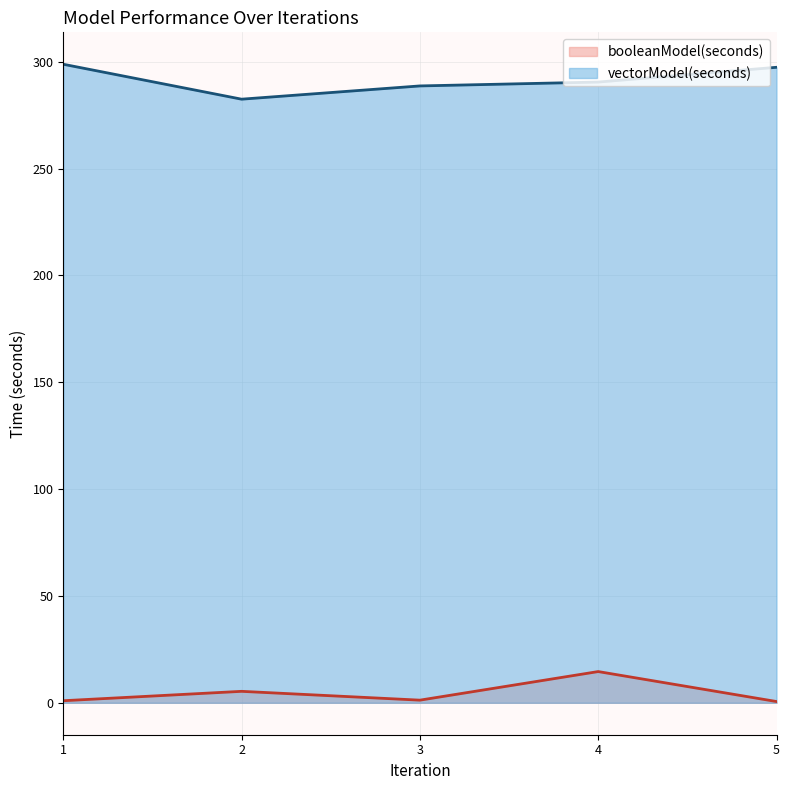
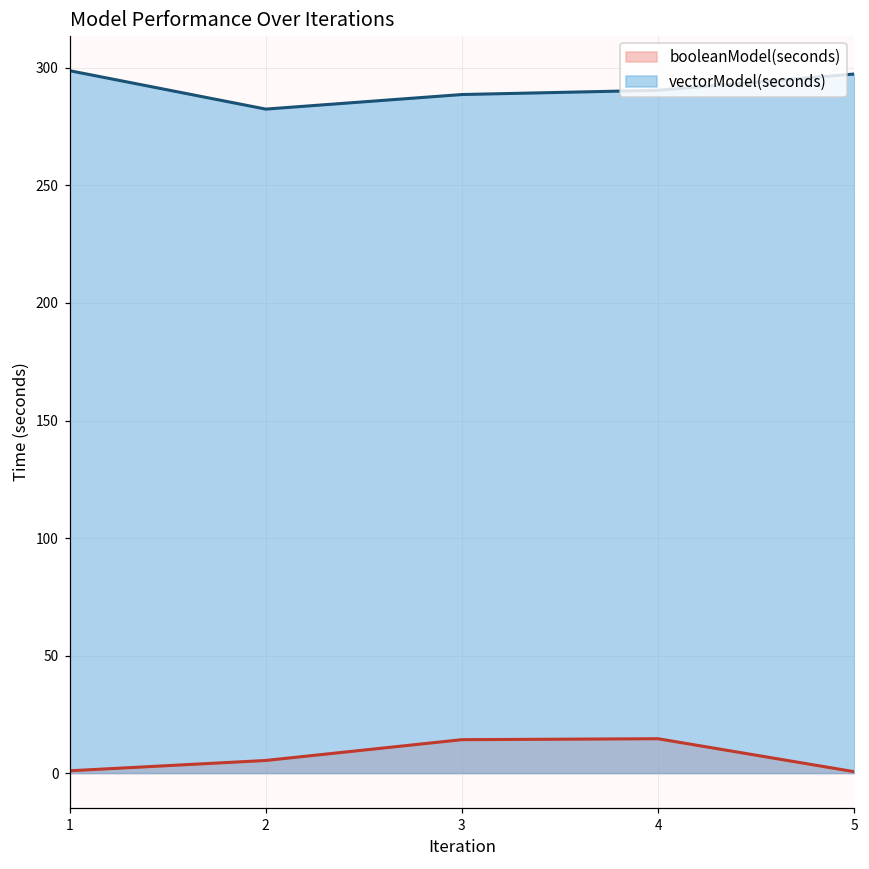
  {
    "booleanModel(seconds)": {
      "1": 1,
      "2": 5,
-     "3": 1,
+     "3": 14,
      "4": 15,
      "5": 1
    },
    "vectorModel(seconds)": {
      "1": 299,
      "2": 282,
      "3": 289,
      "5": 297
    }
  }
